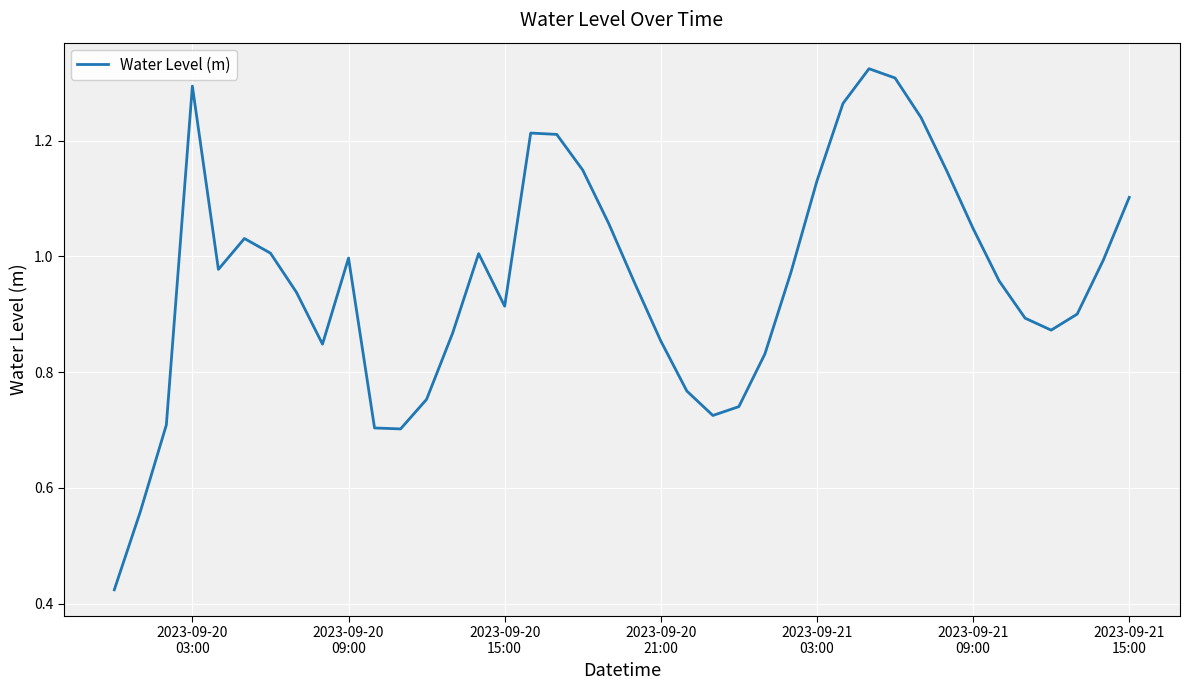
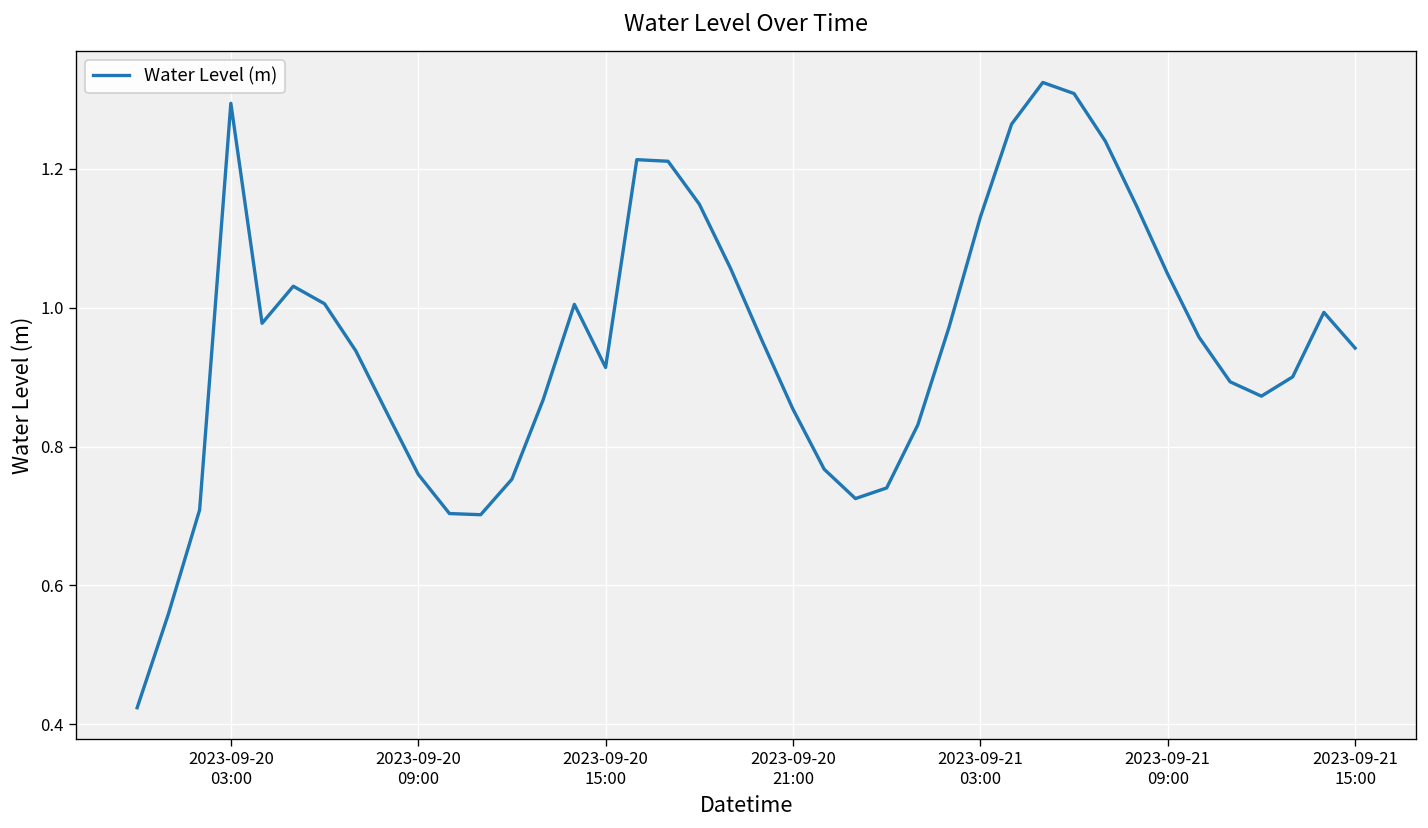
  {
    "2023-09-20 03:00": 1.29,
-   "2023-09-20 09:00": 1.00,
+   "2023-09-20 09:00": 0.76,
    "2023-09-20 15:00": 0.91,
    "2023-09-20 21:00": 0.85,
    "2023-09-21 03:00": 1.13,
    "2023-09-21 09:00": 1.05,
-   "2023-09-21 15:00": 1.10
+   "2023-09-21 15:00": 0.94
  }
